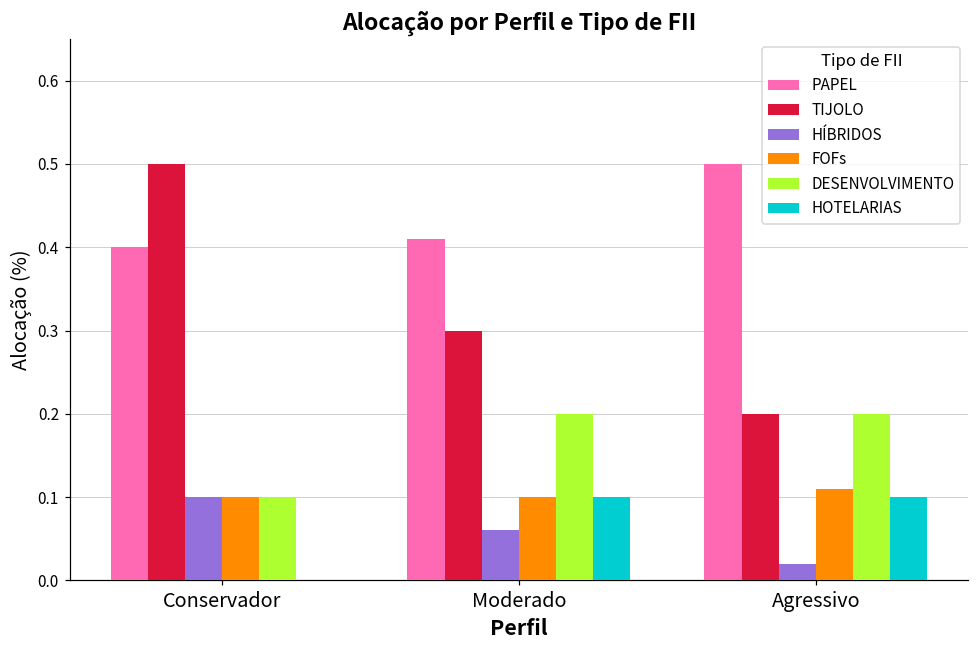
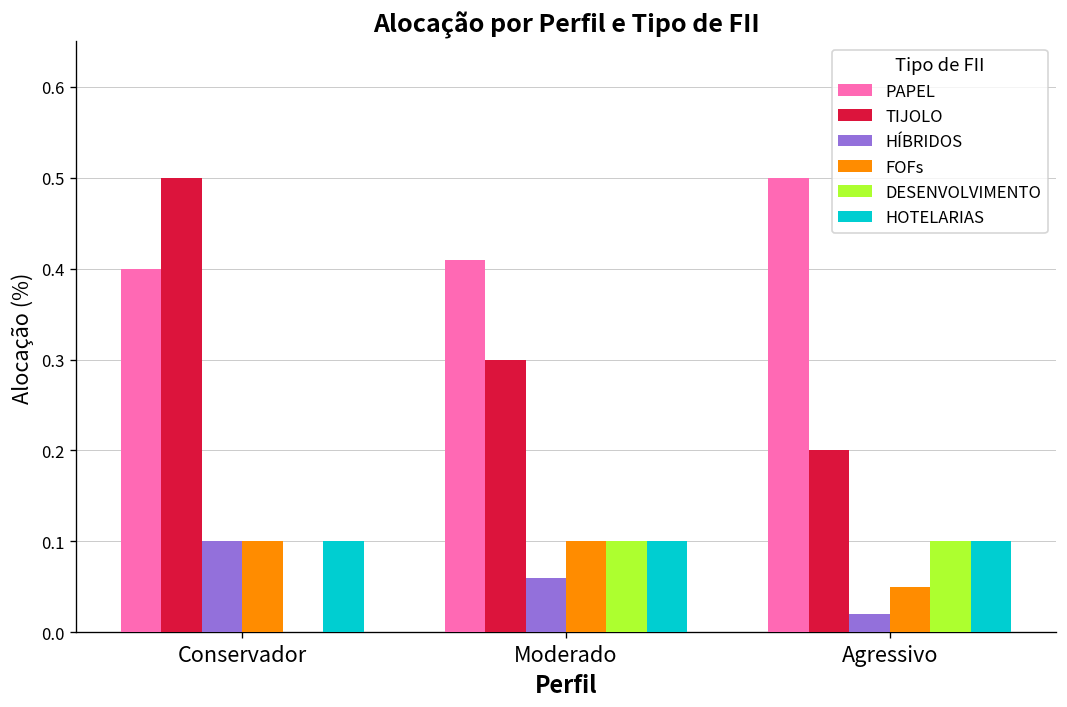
  {
    "PAPEL": {
      "Conservador": 0.40,
      "Moderado": 0.41,
      "Agressivo": 0.50
    },
    "TIJOLO": {
      "Conservador": 0.50,
      "Moderado": 0.30,
      "Agressivo": 0.20
    },
    "HÍBRIDOS": {
      "Conservador": 0.10,
      "Moderado": 0.06,
      "Agressivo": 0.02
    },
    "FOFs": {
      "Conservador": 0.10,
      "Moderado": 0.10,
-     "Agressivo": 0.11
+     "Agressivo": 0.05
    },
    "DESENVOLVIMENTO": {
-     "Conservador": 0.1,
-     "Moderado": 0.2,
-     "Agressivo": 0.2
+     "Conservador": 0.0,
+     "Moderado": 0.1,
+     "Agressivo": 0.1
    },
    "HOTELARIAS": {
-     "Conservador": 0.0,
+     "Conservador": 0.1,
      "Moderado": 0.1,
      "Agressivo": 0.1
    }
  }
